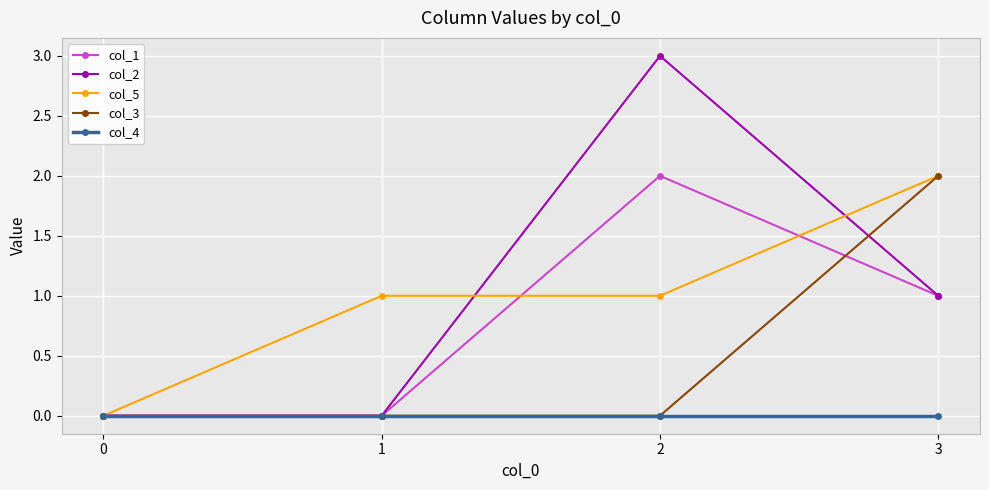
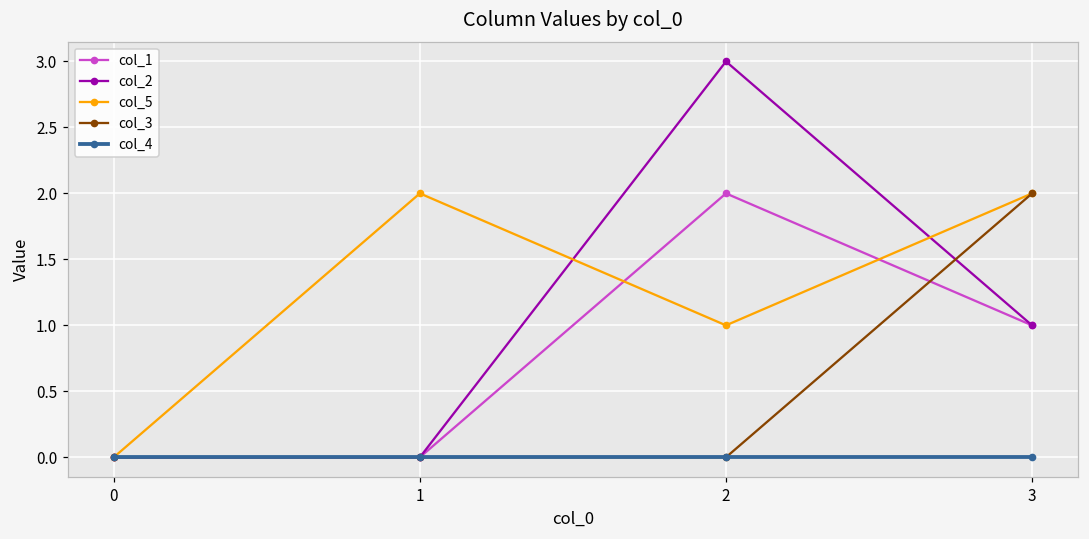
  {
    "col_1": {
      "2": 2
    },
    "col_2": {
      "2": 3
    },
    "col_5": {
-     "1": 1,
+     "1": 2,
      "2": 1
    },
    "col_4": {
      "3": 0
    }
  }
